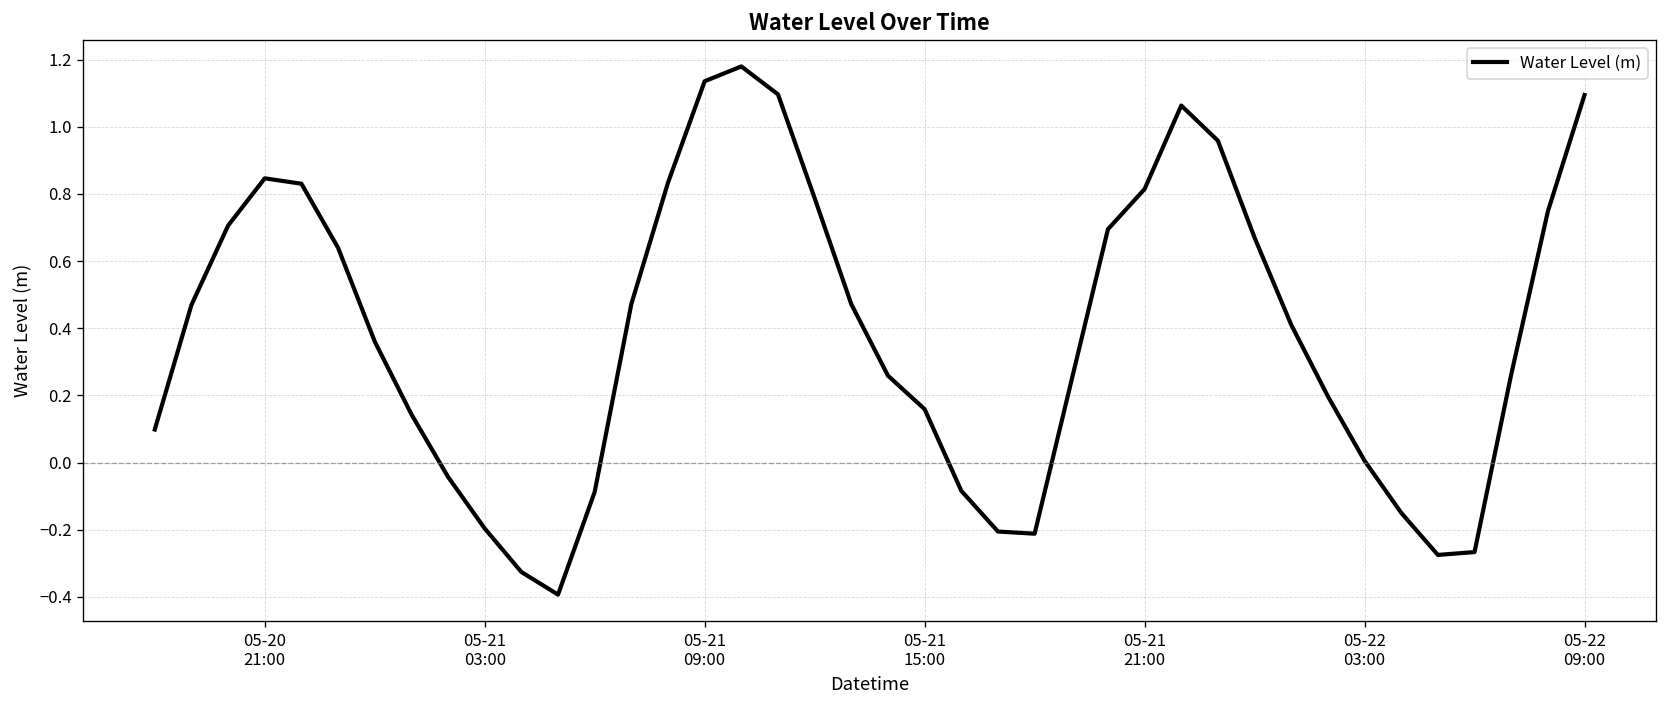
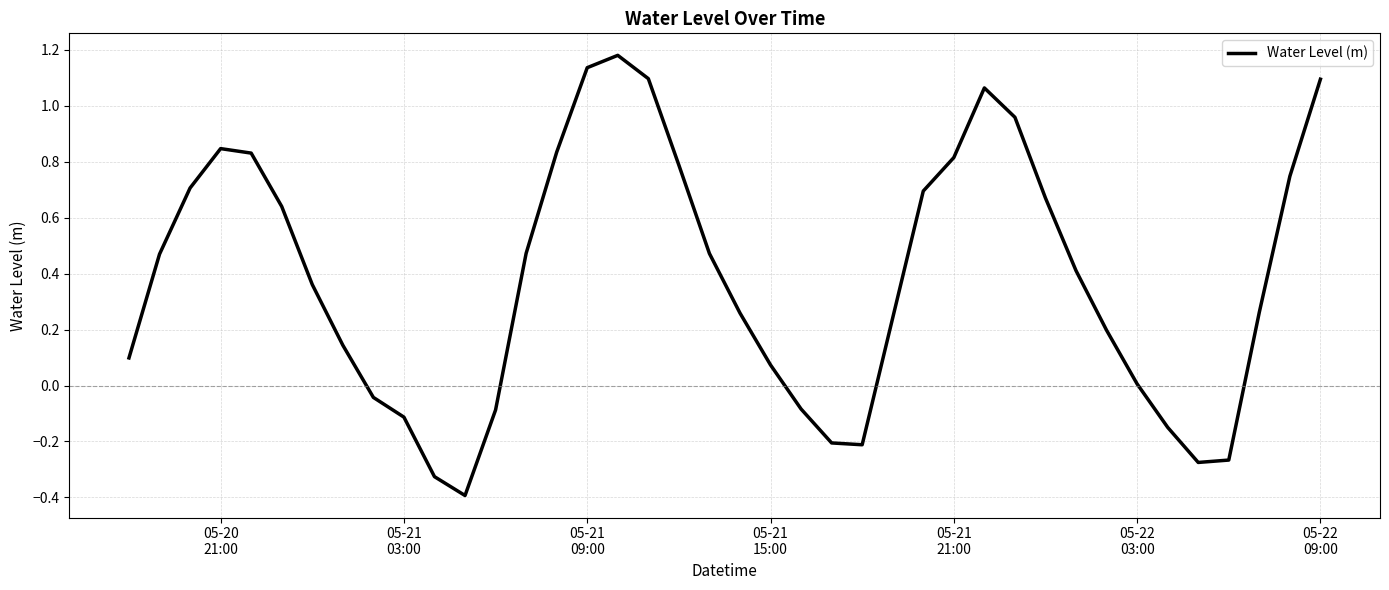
  {
    "05-20 21:00": 0.85,
-   "05-21 03:00": -0.20,
+   "05-21 03:00": -0.11,
    "05-21 09:00": 1.14,
-   "05-21 15:00": 0.16,
+   "05-21 15:00": 0.07,
    "05-21 21:00": 0.81,
    "05-22 03:00": 0.01,
    "05-22 09:00": 1.09
  }
